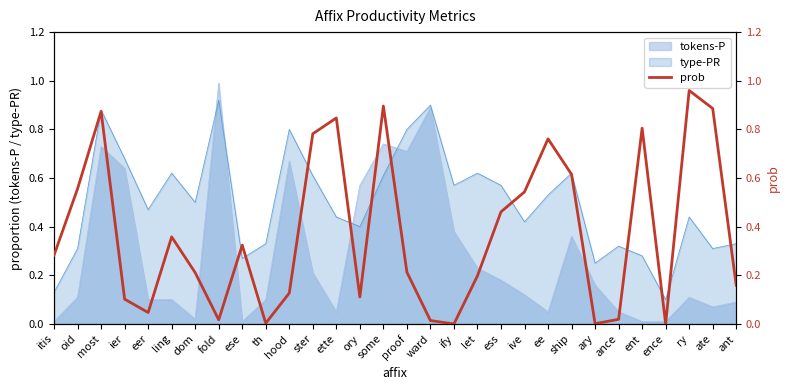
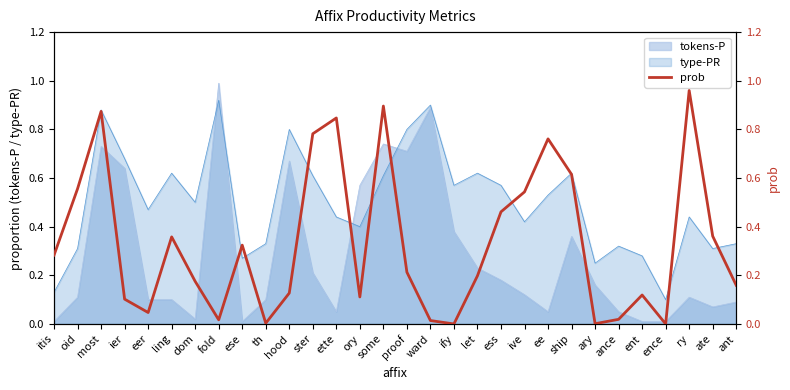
  {
    "prob": {
      "itis": 0.28,
      "oid": 0.56,
      "most": 0.87,
      "ier": 0.10,
      "eer": 0.05,
      "ling": 0.36,
-     "dom": 0.21,
+     "dom": 0.18,
      "fold": 0.02,
      "ese": 0.32,
      "th": 0.00,
      "hood": 0.13,
      "ster": 0.78,
      "ette": 0.85,
      "ory": 0.11,
      "some": 0.90,
      "proof": 0.21,
      "ward": 0.01,
      "ify": 0.00,
      "let": 0.20,
      "ess": 0.46,
      "ive": 0.54,
      "ee": 0.76,
      "ship": 0.62,
      "ary": 0.00,
      "ance": 0.02,
-     "ent": 0.81,
+     "ent": 0.12,
      "ence": 0.00,
      "ry": 0.96,
-     "ate": 0.89,
+     "ate": 0.36,
      "ant": 0.16
    }
  }
